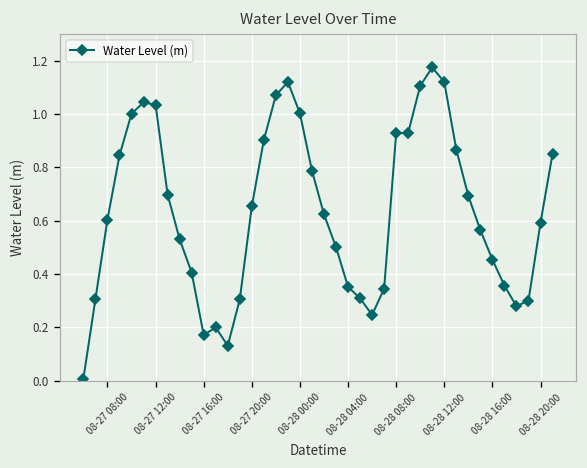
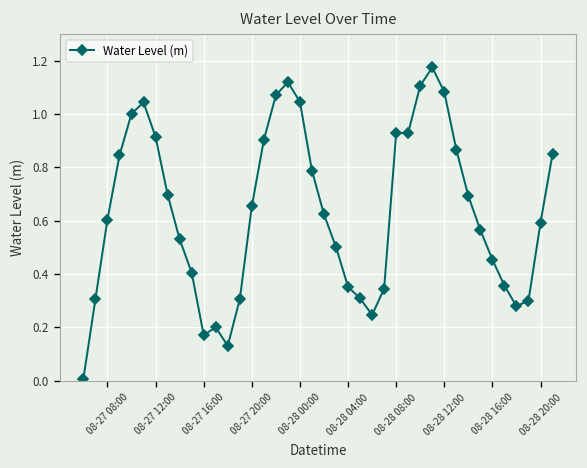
  {
    "08-27 08:00": 0.60,
-   "08-27 12:00": 1.03,
+   "08-27 12:00": 0.91,
    "08-27 16:00": 0.17,
    "08-27 20:00": 0.65,
-   "08-28 00:00": 1.00,
+   "08-28 00:00": 1.05,
    "08-28 04:00": 0.35,
    "08-28 08:00": 0.93,
-   "08-28 12:00": 1.12,
+   "08-28 12:00": 1.08,
    "08-28 16:00": 0.45,
    "08-28 20:00": 0.59
  }
